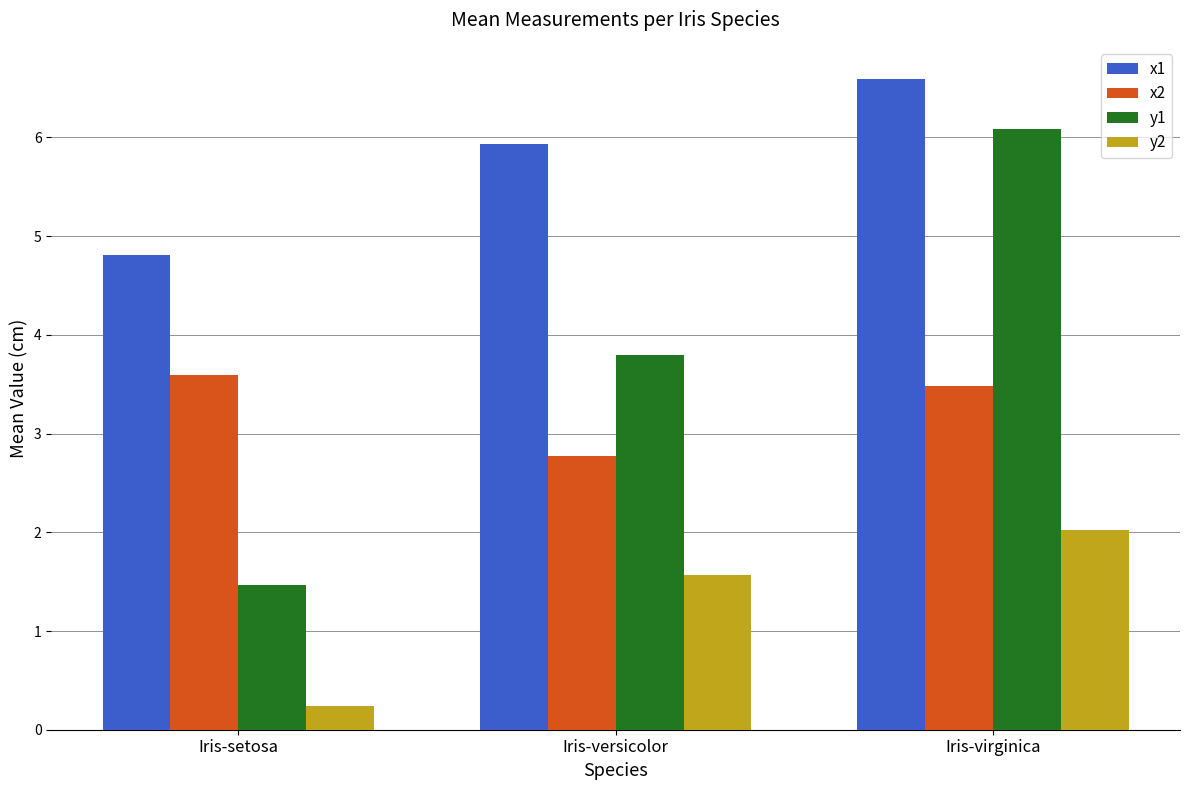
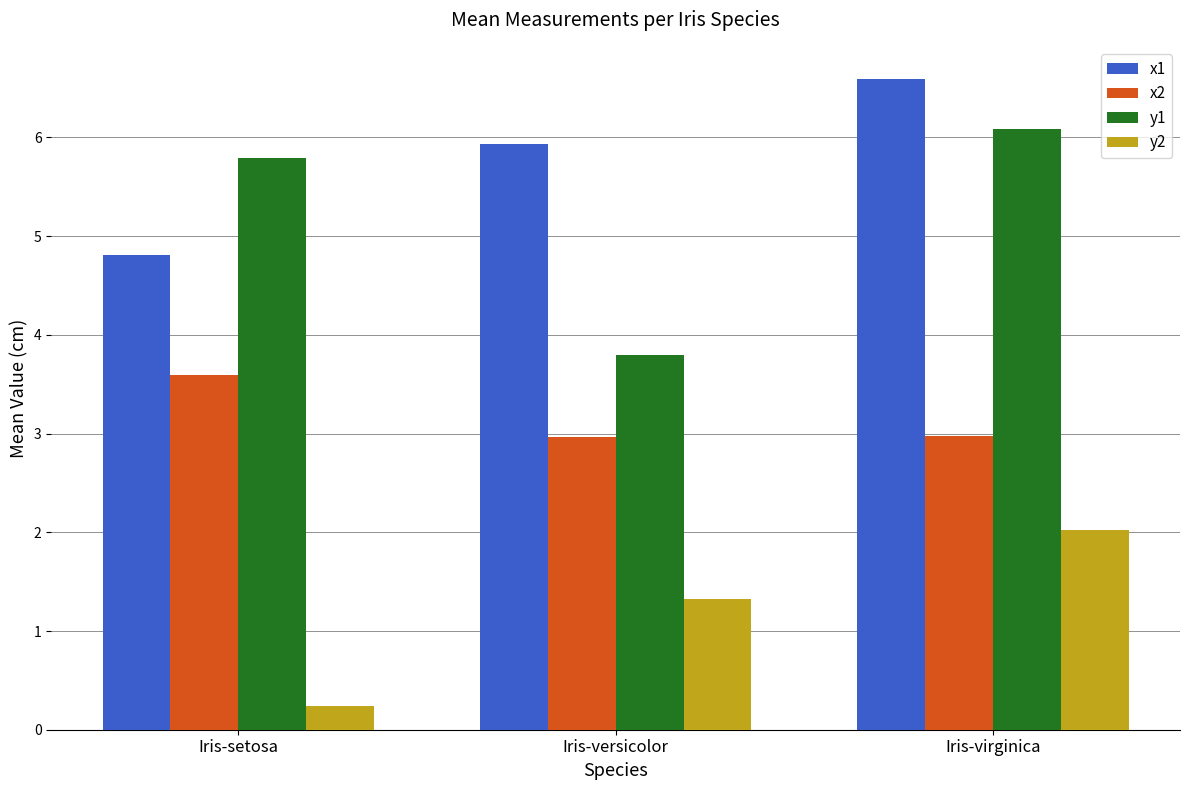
  {
    "x1": {
      "Iris-setosa": 4.8,
      "Iris-versicolor": 5.9,
      "Iris-virginica": 6.6
    },
    "x2": {
      "Iris-setosa": 3.6,
-     "Iris-versicolor": 2.8,
-     "Iris-virginica": 3.5
+     "Iris-versicolor": 3.0,
+     "Iris-virginica": 3.0
    },
    "y1": {
-     "Iris-setosa": 1.5,
+     "Iris-setosa": 5.8,
      "Iris-versicolor": 3.8,
      "Iris-virginica": 6.1
    },
    "y2": {
      "Iris-setosa": 0.2,
-     "Iris-versicolor": 1.6,
+     "Iris-versicolor": 1.3,
      "Iris-virginica": 2.0
    }
  }
